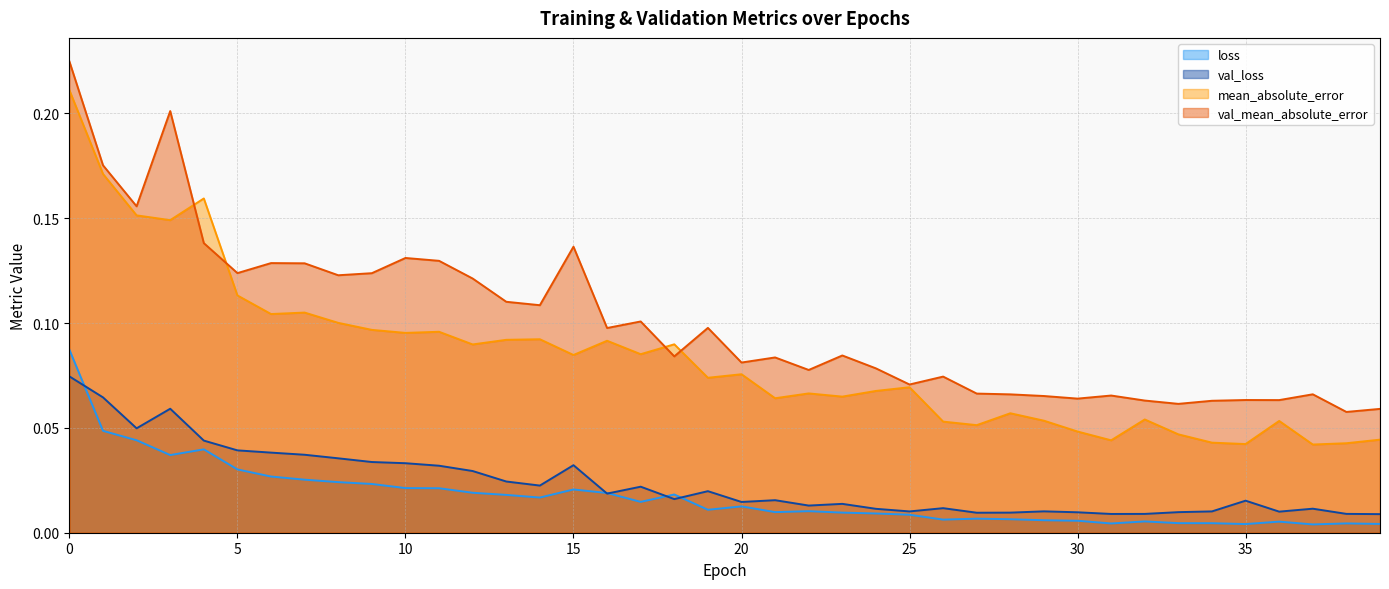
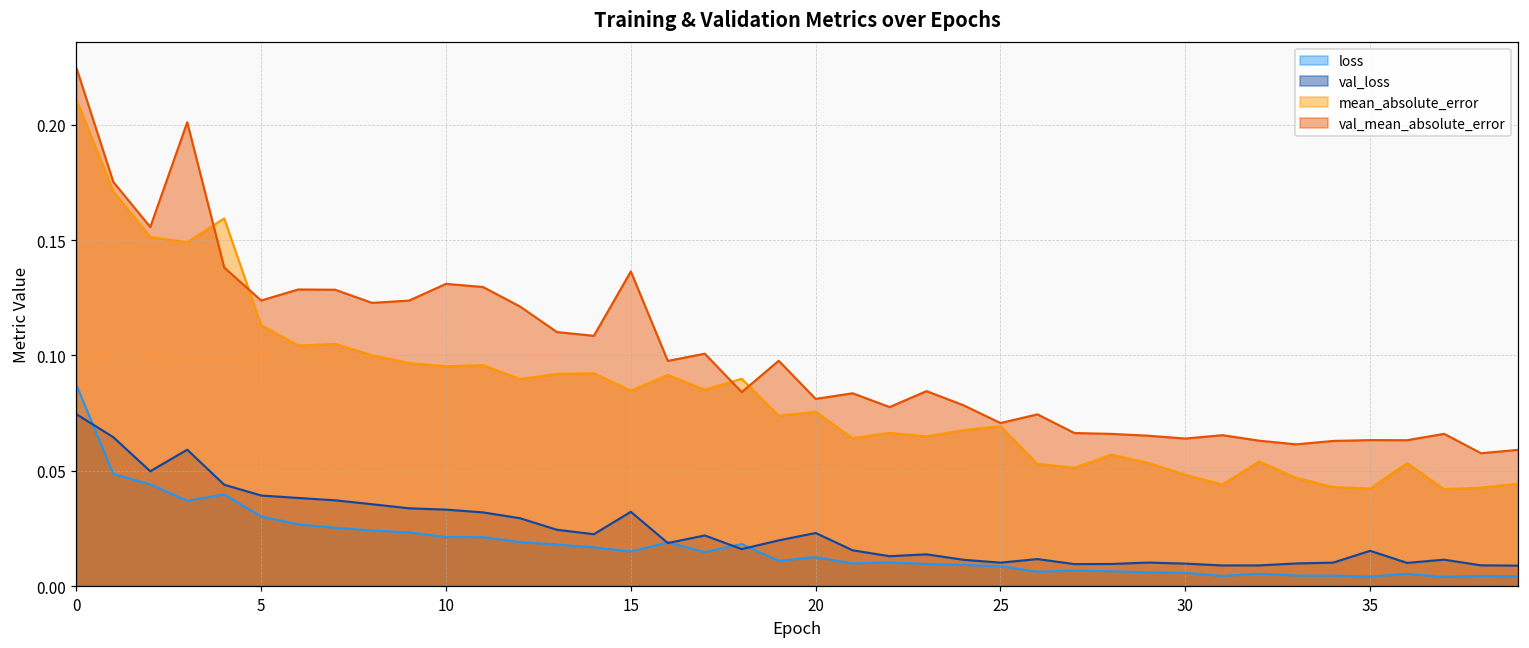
  {
    "loss": {
      "0": 0.087,
      "5": 0.030,
      "10": 0.021,
-     "15": 0.021,
+     "15": 0.015,
      "20": 0.013,
      "25": 0.009,
      "30": 0.006,
      "35": 0.004
    },
    "val_loss": {
      "0": 0.075,
      "5": 0.039,
      "10": 0.033,
      "15": 0.032,
-     "20": 0.015,
+     "20": 0.023,
      "25": 0.010,
      "30": 0.010,
      "35": 0.015
    }
  }
